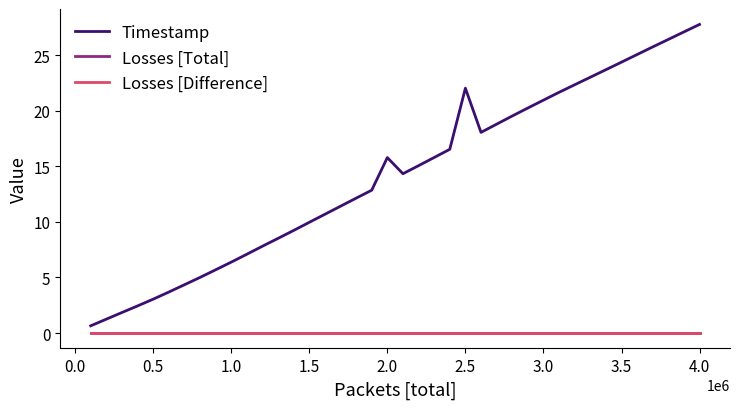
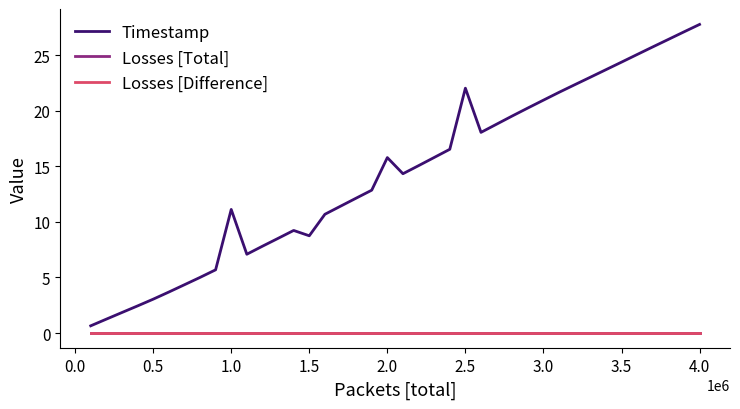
  {
    "Timestamp": {
      "0.5": 3.0,
-     "1.0": 6.4,
-     "1.5": 10.0,
+     "1.0": 11.1,
+     "1.5": 8.7,
      "2.0": 15.8,
      "2.5": 22.0,
      "3.0": 20.9,
      "3.5": 24.4,
      "4.0": 27.8
    },
    "Losses [Difference]": {
      "0.5": 0.0,
      "1.0": 0.0,
      "1.5": 0.0,
      "2.0": 0.0,
      "2.5": 0.0,
      "3.0": 0.0,
      "3.5": 0.0,
      "4.0": 0.0
    }
  }
